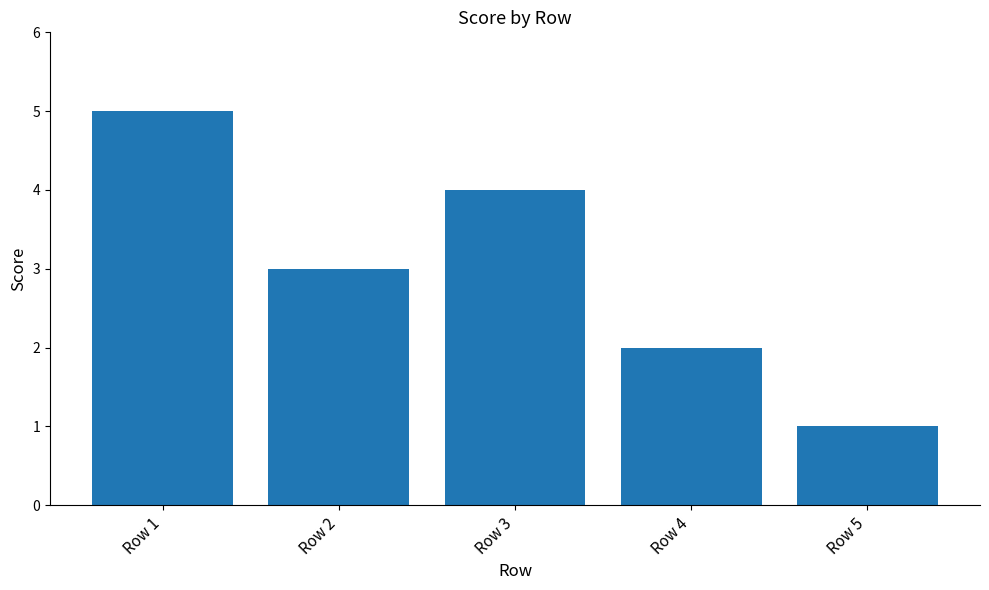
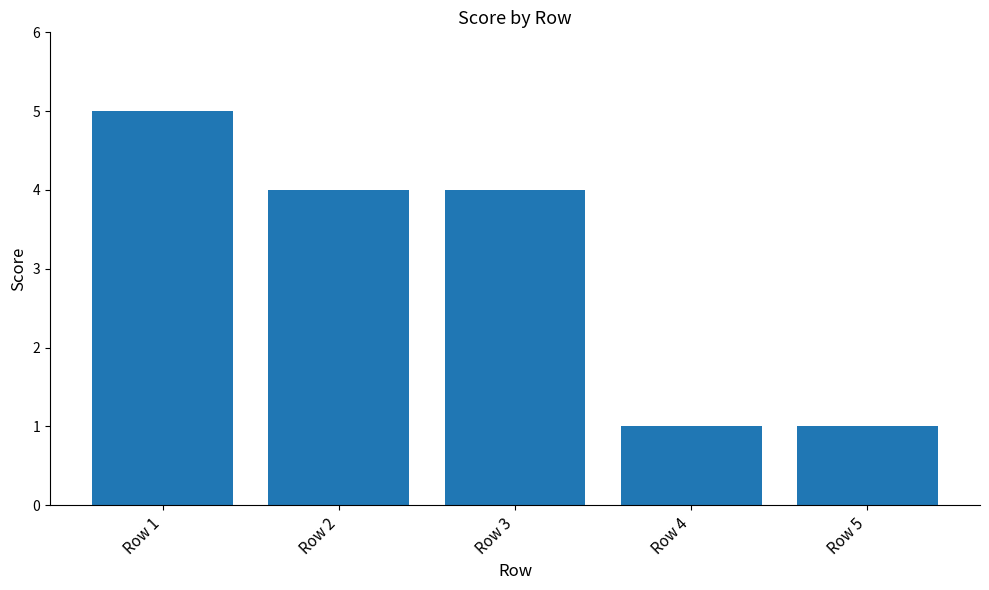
  {
    "Row 1": 5,
-   "Row 2": 3,
+   "Row 2": 4,
    "Row 3": 4,
-   "Row 4": 2,
+   "Row 4": 1,
    "Row 5": 1
  }
